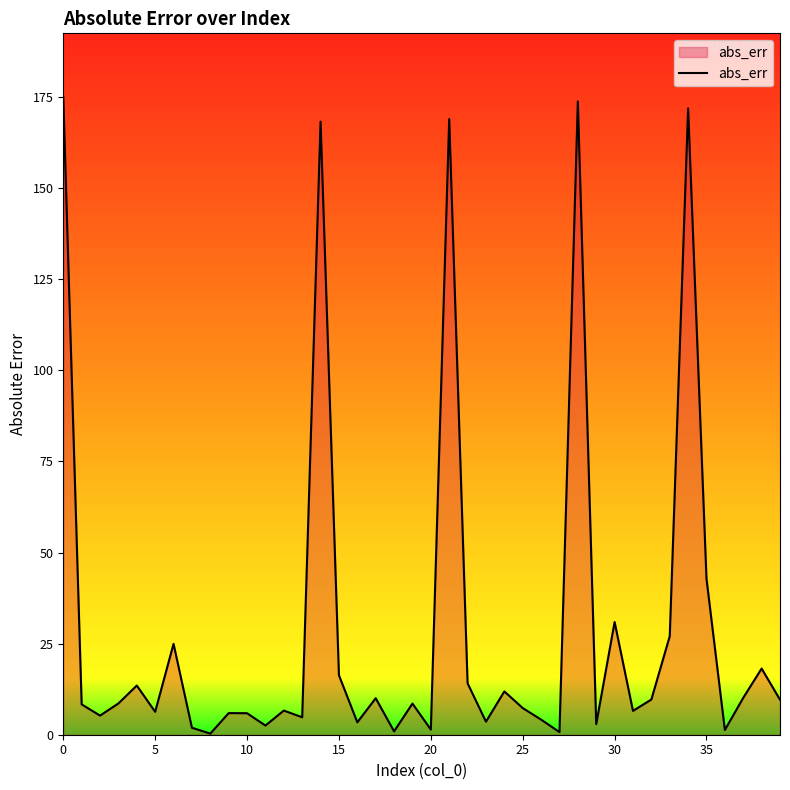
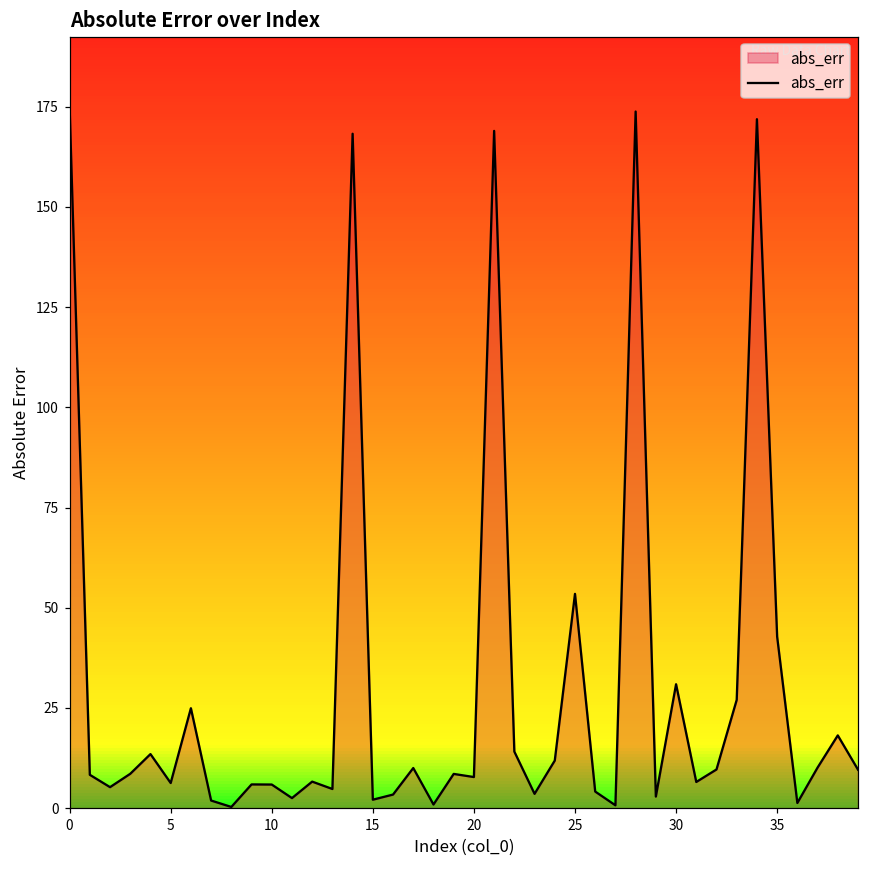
  {
    "0": 175,
    "5": 6,
    "10": 6,
-   "15": 16,
-   "20": 1,
-   "25": 7,
+   "15": 2,
+   "20": 8,
+   "25": 53,
    "30": 31,
    "35": 43
  }
